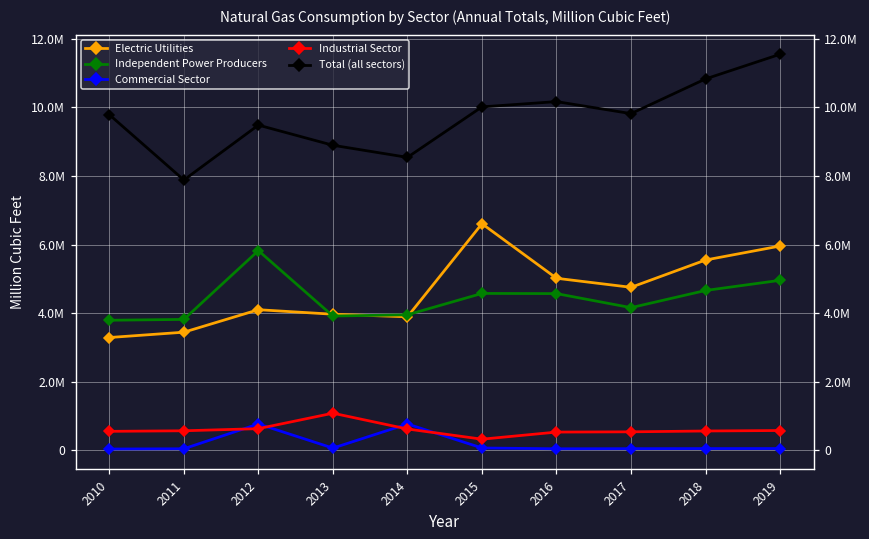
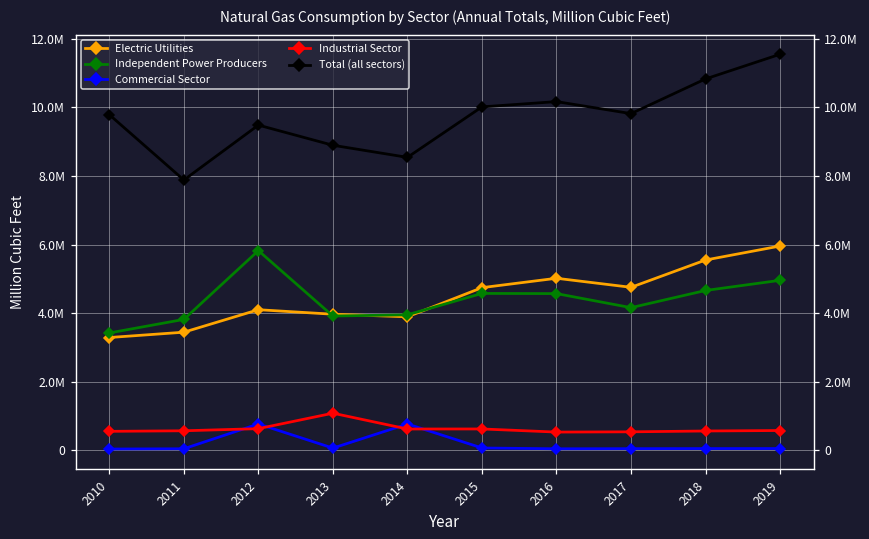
  {
    "Electric Utilities": {
      "2010": 3300000,
      "2011": 3400000,
      "2012": 4100000,
-     "2015": 6600000,
+     "2015": 4700000,
      "2016": 5000000,
      "2017": 4800000,
      "2018": 5600000,
      "2019": 6000000
    },
    "Independent Power Producers": {
-     "2010": 3800000,
+     "2010": 3400000,
      "2011": 3800000,
      "2012": 5800000,
      "2015": 4600000,
      "2016": 4600000,
      "2017": 4200000,
      "2018": 4700000,
      "2019": 5000000
    },
    "Commercial Sector": {
      "2010": 0,
      "2011": 0,
      "2012": 800000,
      "2013": 100000,
      "2014": 800000,
      "2015": 100000,
      "2016": 0,
      "2017": 100000,
      "2018": 100000,
      "2019": 100000
    },
    "Industrial Sector": {
      "2010": 600000,
      "2011": 600000,
      "2012": 600000,
      "2013": 1100000,
      "2014": 600000,
-     "2015": 300000,
+     "2015": 600000,
      "2016": 500000,
      "2017": 500000,
      "2018": 600000,
      "2019": 600000
    },
    "Total (all sectors)": {
      "2010": 9800000,
      "2011": 7900000,
      "2012": 9500000,
      "2013": 8900000,
      "2014": 8500000,
      "2015": 10000000,
      "2016": 10200000,
      "2017": 9800000,
      "2018": 10800000,
      "2019": 11600000
    }
  }
